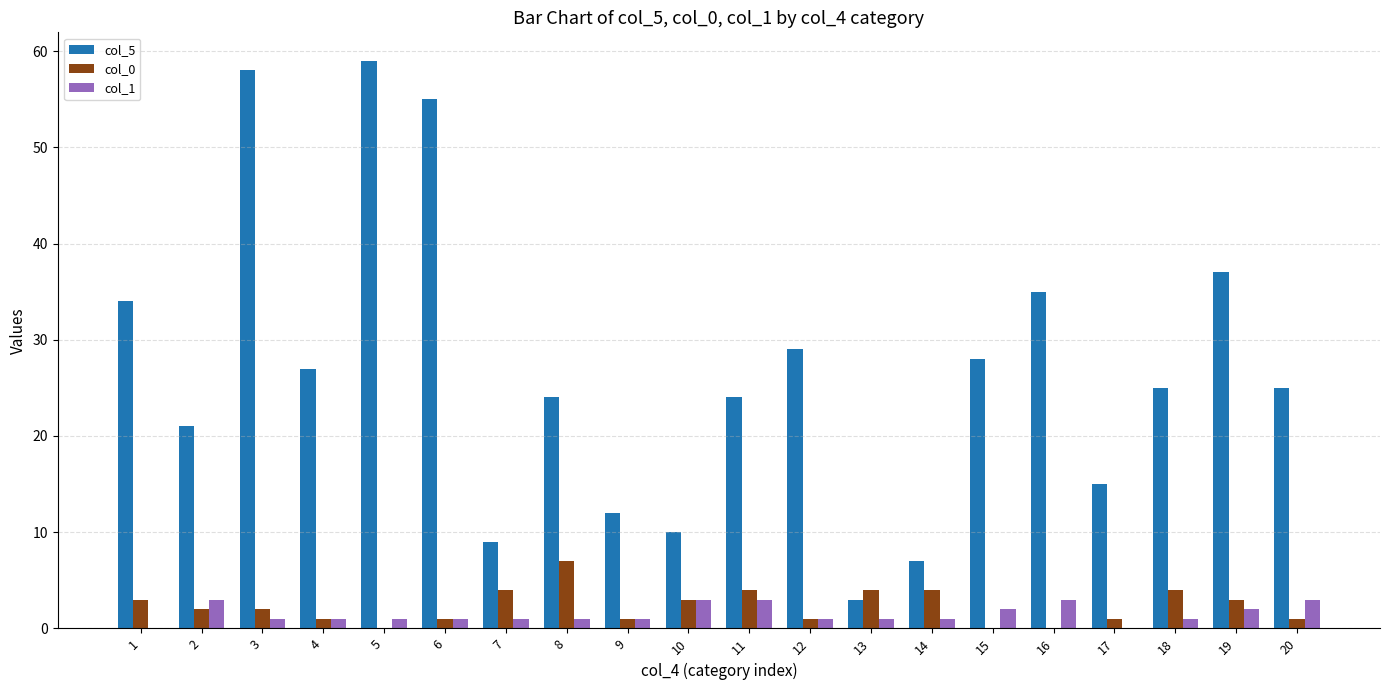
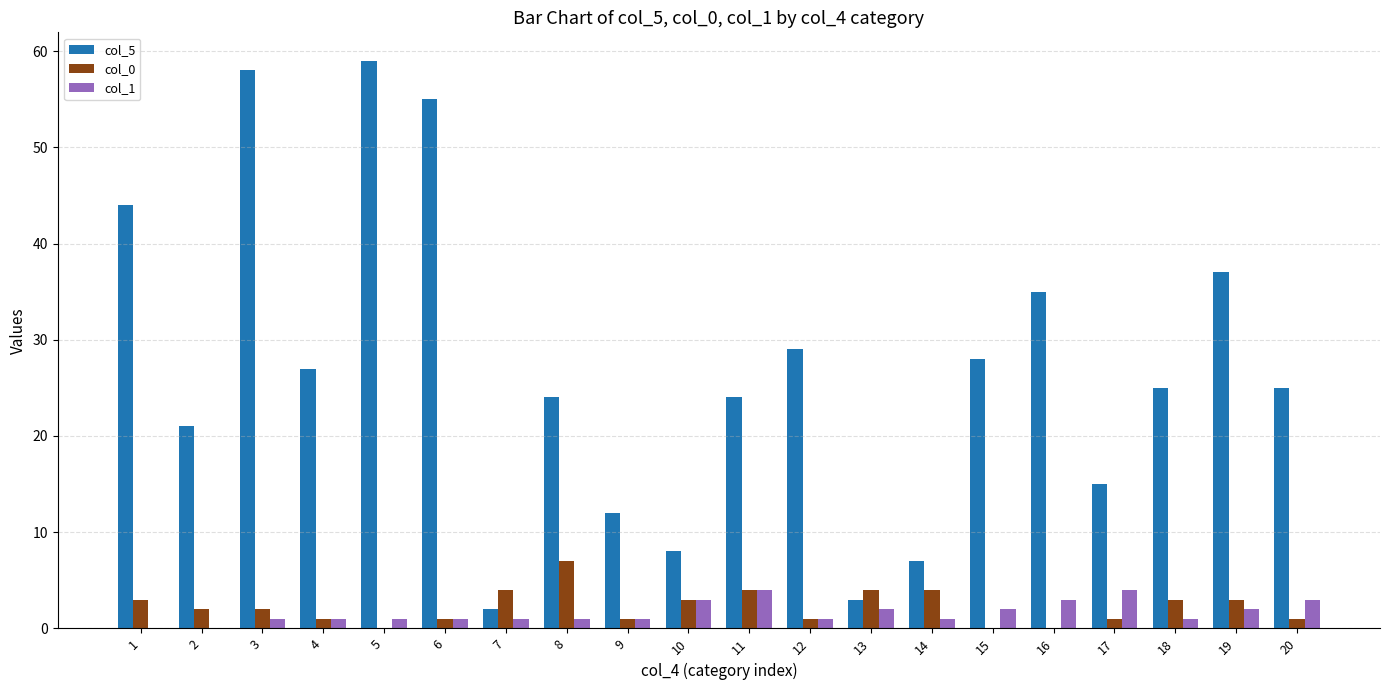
  {
    "col_5": {
-     "1": 34,
+     "1": 44,
      "2": 21,
      "3": 58,
      "4": 27,
      "5": 59,
      "6": 55,
-     "7": 9,
+     "7": 2,
      "8": 24,
      "9": 12,
-     "10": 10,
+     "10": 8,
      "11": 24,
      "12": 29,
      "13": 3,
      "14": 7,
      "15": 28,
      "16": 35,
      "17": 15,
      "18": 25,
      "19": 37,
      "20": 25
    },
    "col_0": {
      "1": 3,
      "2": 2,
      "3": 2,
      "4": 1,
      "5": 0,
      "6": 1,
      "7": 4,
      "8": 7,
      "9": 1,
      "10": 3,
      "11": 4,
      "12": 1,
      "13": 4,
      "14": 4,
      "15": 0,
      "16": 0,
      "17": 1,
-     "18": 4,
+     "18": 3,
      "19": 3,
      "20": 1
    },
    "col_1": {
      "1": 0,
-     "2": 3,
+     "2": 0,
      "3": 1,
      "4": 1,
      "5": 1,
      "6": 1,
      "7": 1,
      "8": 1,
      "9": 1,
      "10": 3,
-     "11": 3,
+     "11": 4,
      "12": 1,
-     "13": 1,
+     "13": 2,
      "14": 1,
      "15": 2,
      "16": 3,
-     "17": 0,
+     "17": 4,
      "18": 1,
      "19": 2,
      "20": 3
    }
  }
